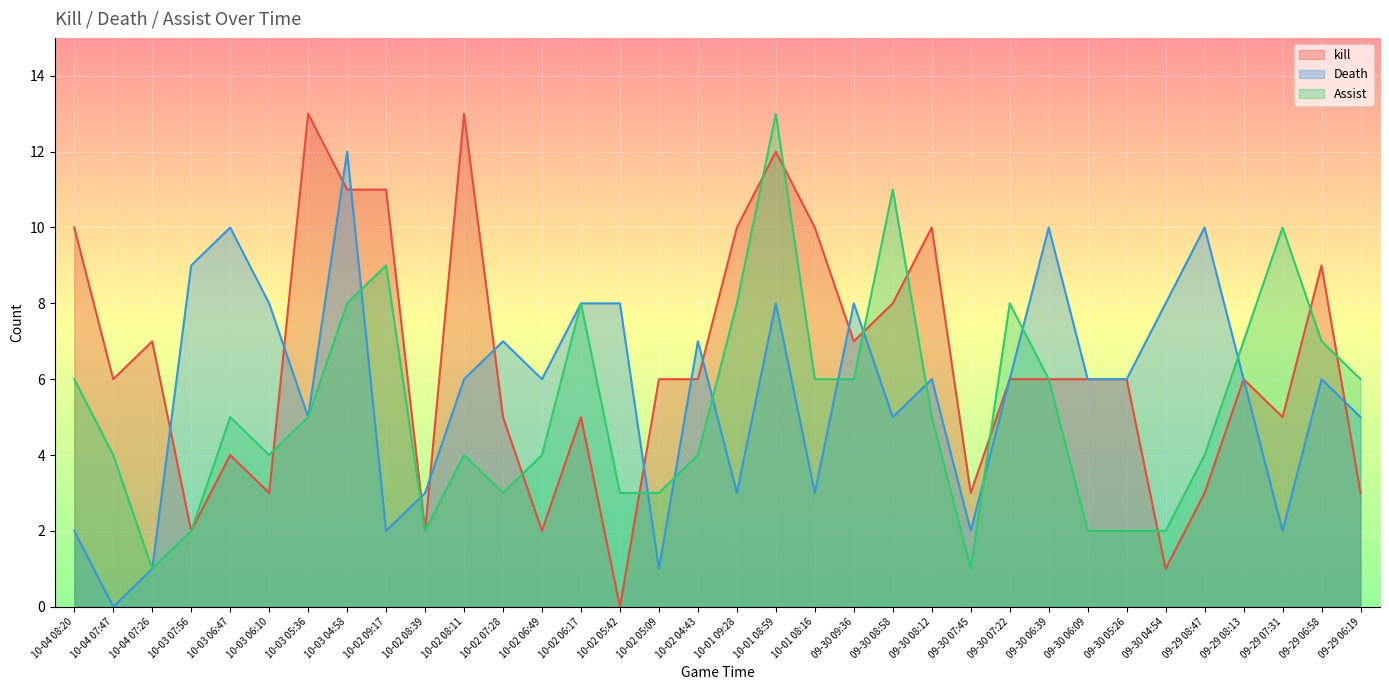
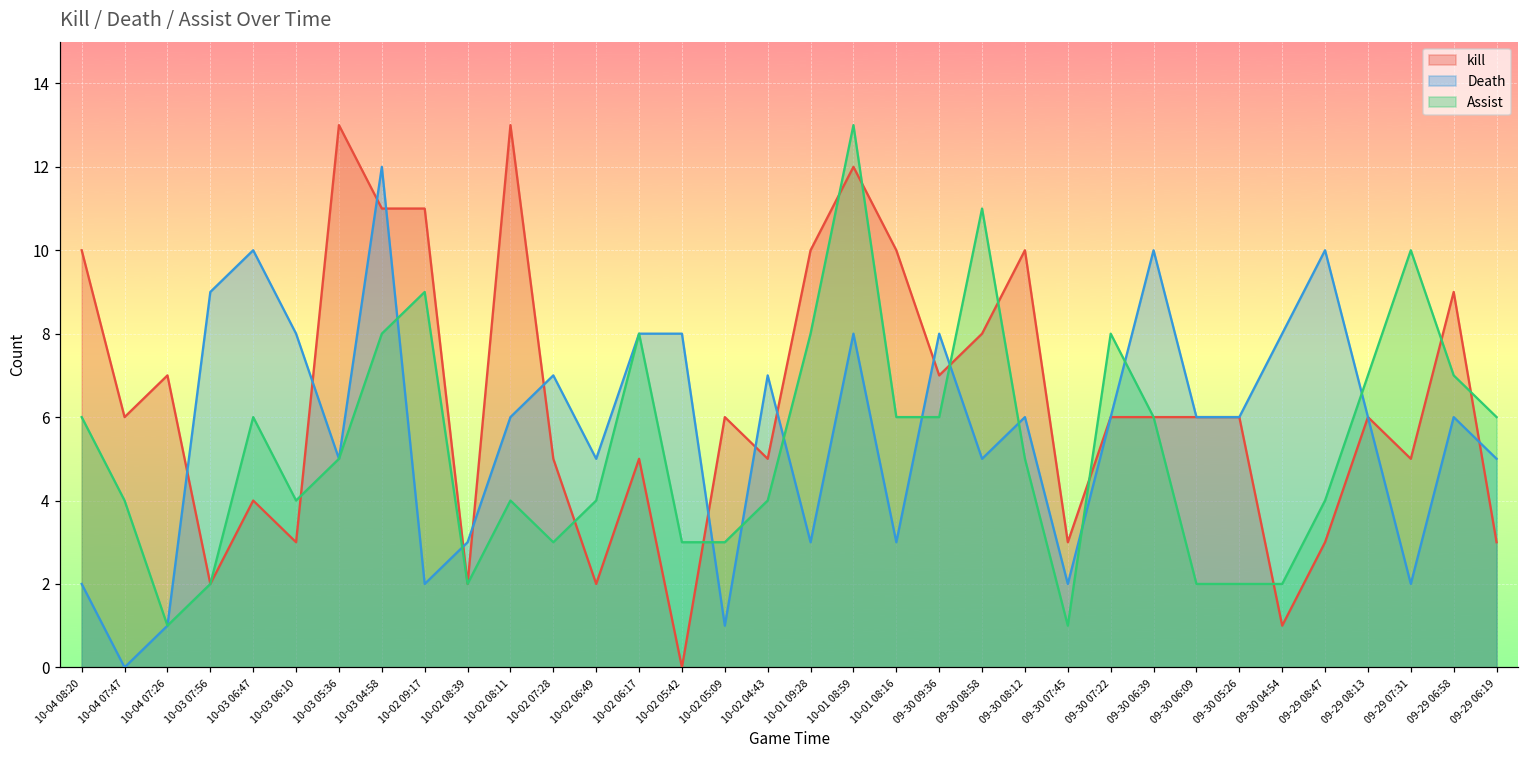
  {
    "kill": {
      "10-04 08:20": 10,
      "10-04 07:47": 6,
      "10-04 07:26": 7,
      "10-03 06:47": 4,
      "10-03 06:10": 3,
      "10-03 05:36": 13,
      "10-03 04:58": 11,
      "10-02 09:17": 11,
      "10-02 08:11": 13,
      "10-02 07:28": 5,
      "10-02 06:49": 2,
      "10-02 06:17": 5,
      "10-02 05:42": 0,
      "10-02 05:09": 6,
-     "10-02 04:43": 6,
+     "10-02 04:43": 5,
      "10-01 09:28": 10,
      "10-01 08:59": 12,
      "10-01 08:16": 10,
      "09-30 09:36": 7,
      "09-30 08:58": 8,
      "09-30 08:12": 10,
      "09-30 07:45": 3,
      "09-30 04:54": 1,
      "09-29 08:47": 3,
      "09-29 07:31": 5,
      "09-29 06:58": 9,
      "09-29 06:19": 3
    },
    "Death": {
      "10-04 08:20": 2,
      "10-04 07:47": 0,
      "10-03 07:56": 9,
      "10-03 06:47": 10,
      "10-03 06:10": 8,
      "10-03 04:58": 12,
      "10-02 09:17": 2,
      "10-02 08:39": 3,
      "10-02 08:11": 6,
      "10-02 07:28": 7,
-     "10-02 06:49": 6,
+     "10-02 06:49": 5,
      "10-02 05:42": 8,
      "10-02 05:09": 1,
      "10-02 04:43": 7,
      "10-01 09:28": 3,
      "10-01 08:59": 8,
      "10-01 08:16": 3,
      "09-30 09:36": 8,
      "09-30 08:58": 5,
      "09-30 08:12": 6,
      "09-30 07:45": 2,
      "09-30 06:39": 10,
      "09-30 04:54": 8,
      "09-29 08:47": 10,
      "09-29 07:31": 2,
      "09-29 06:58": 6,
      "09-29 06:19": 5
    },
    "Assist": {
      "10-04 08:20": 6,
      "10-04 07:47": 4,
-     "10-03 06:47": 5,
+     "10-03 06:47": 6,
      "10-03 06:10": 4,
      "10-03 04:58": 8,
      "10-02 09:17": 9,
      "10-02 08:11": 4,
      "10-02 07:28": 3,
      "10-02 06:49": 4,
      "10-02 05:42": 3,
      "10-02 05:09": 3,
      "10-02 04:43": 4,
      "10-01 09:28": 8,
      "10-01 08:59": 13,
      "10-01 08:16": 6,
      "09-30 09:36": 6,
      "09-30 08:58": 11,
      "09-30 08:12": 5,
      "09-30 07:45": 1,
      "09-30 07:22": 8,
      "09-30 06:09": 2,
      "09-30 05:26": 2,
      "09-30 04:54": 2,
      "09-29 08:47": 4,
      "09-29 08:13": 7,
      "09-29 07:31": 10,
      "09-29 06:58": 7,
      "09-29 06:19": 6
    }
  }
